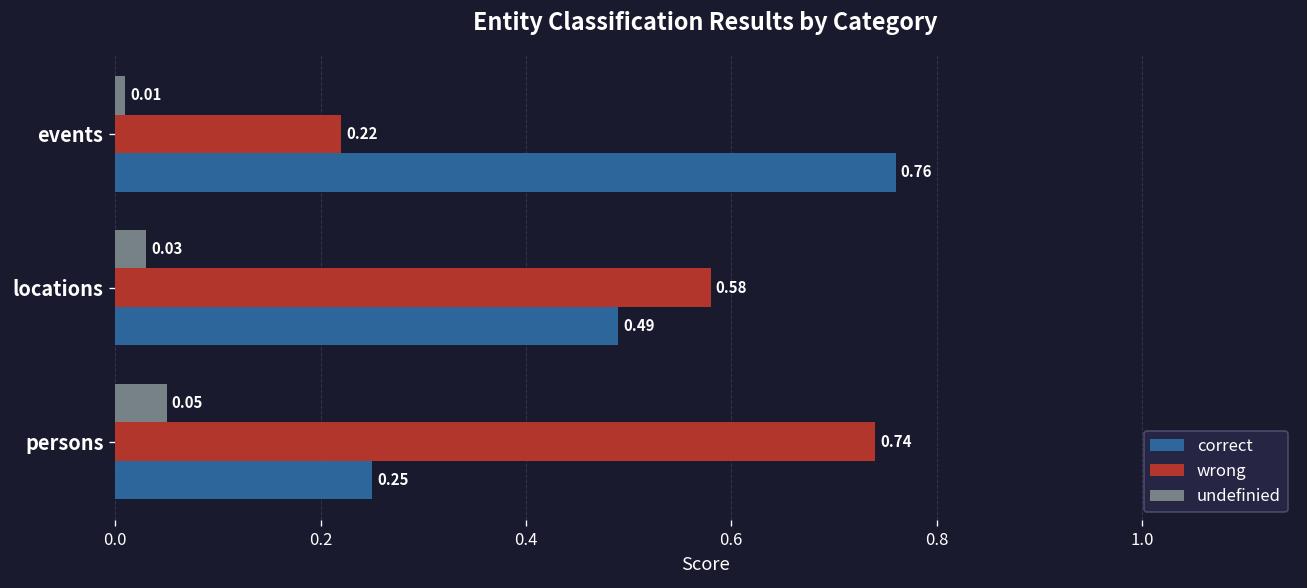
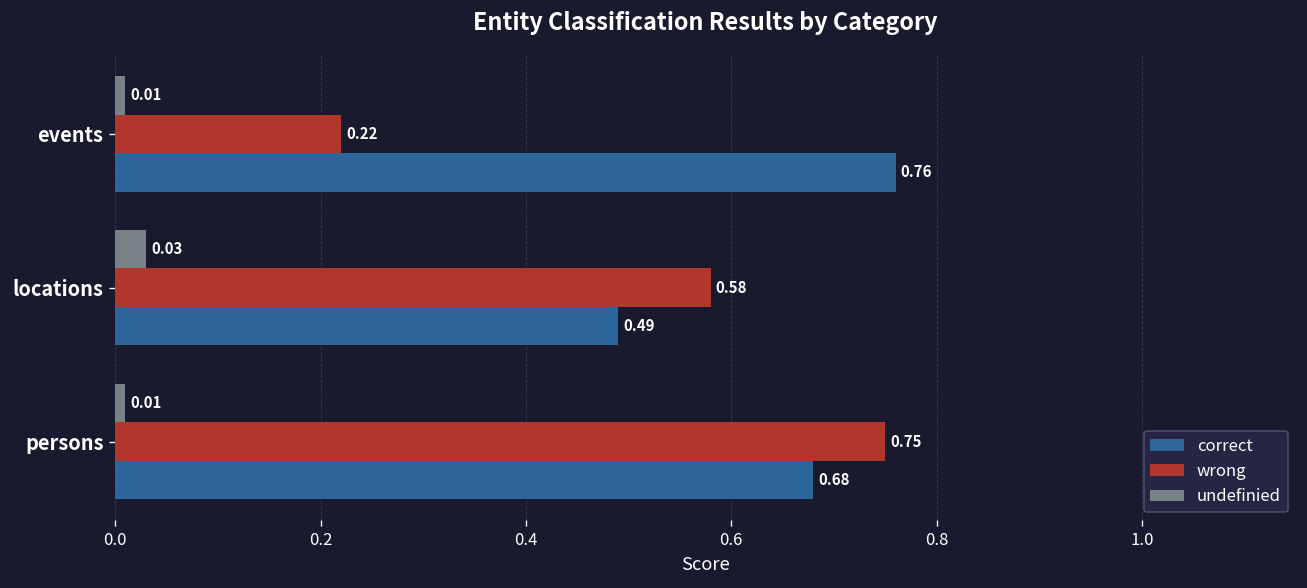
  {
    "correct": {
      "events": 0.76,
      "locations": 0.49,
-     "persons": 0.25
+     "persons": 0.68
    },
    "wrong": {
      "events": 0.22,
      "locations": 0.58,
-     "persons": 0.74
+     "persons": 0.75
    },
    "undefinied": {
      "events": 0.01,
      "locations": 0.03,
-     "persons": 0.05
+     "persons": 0.01
    }
  }
